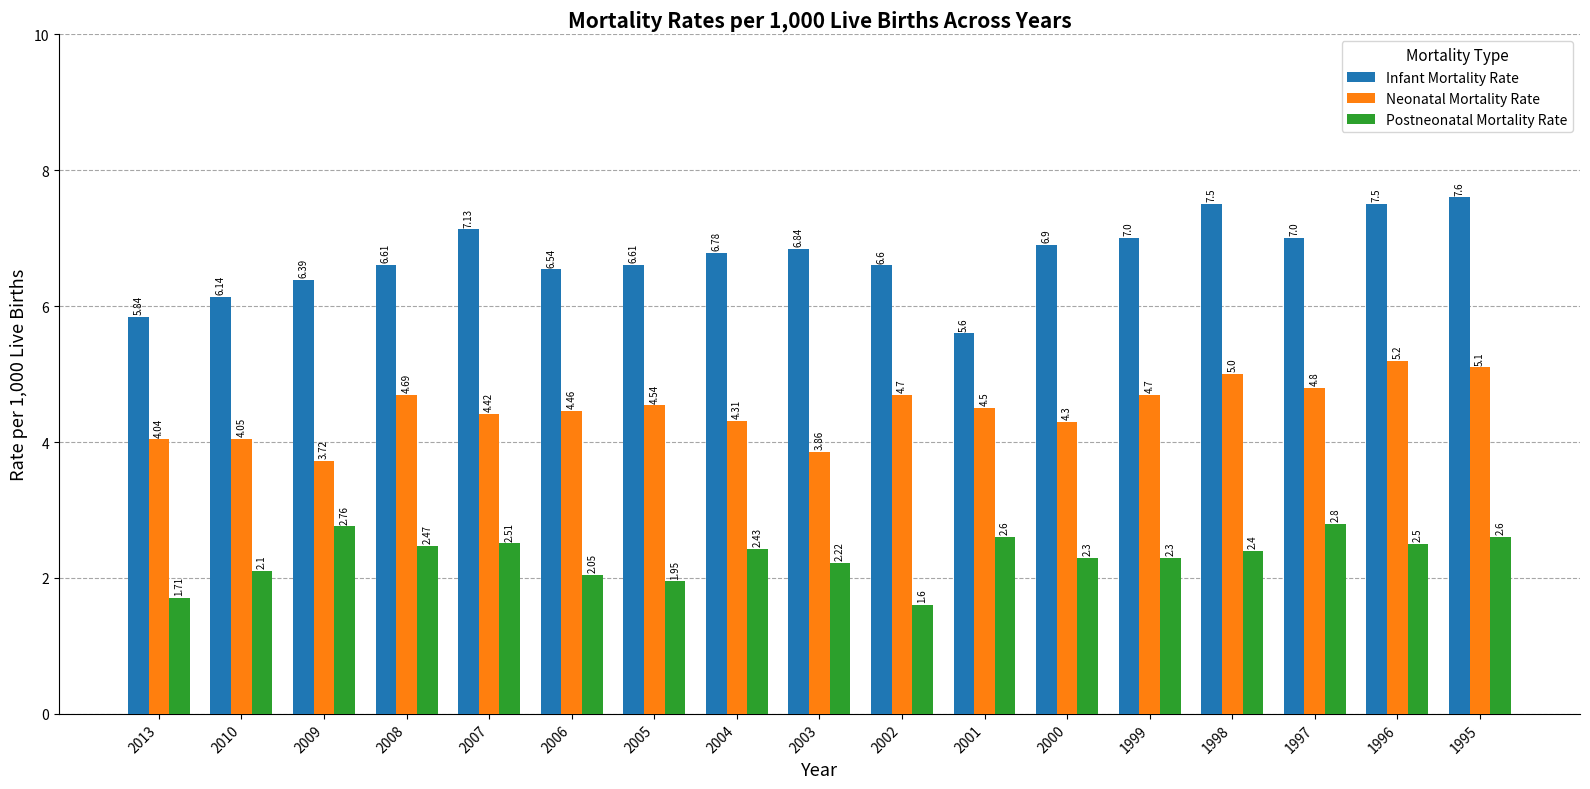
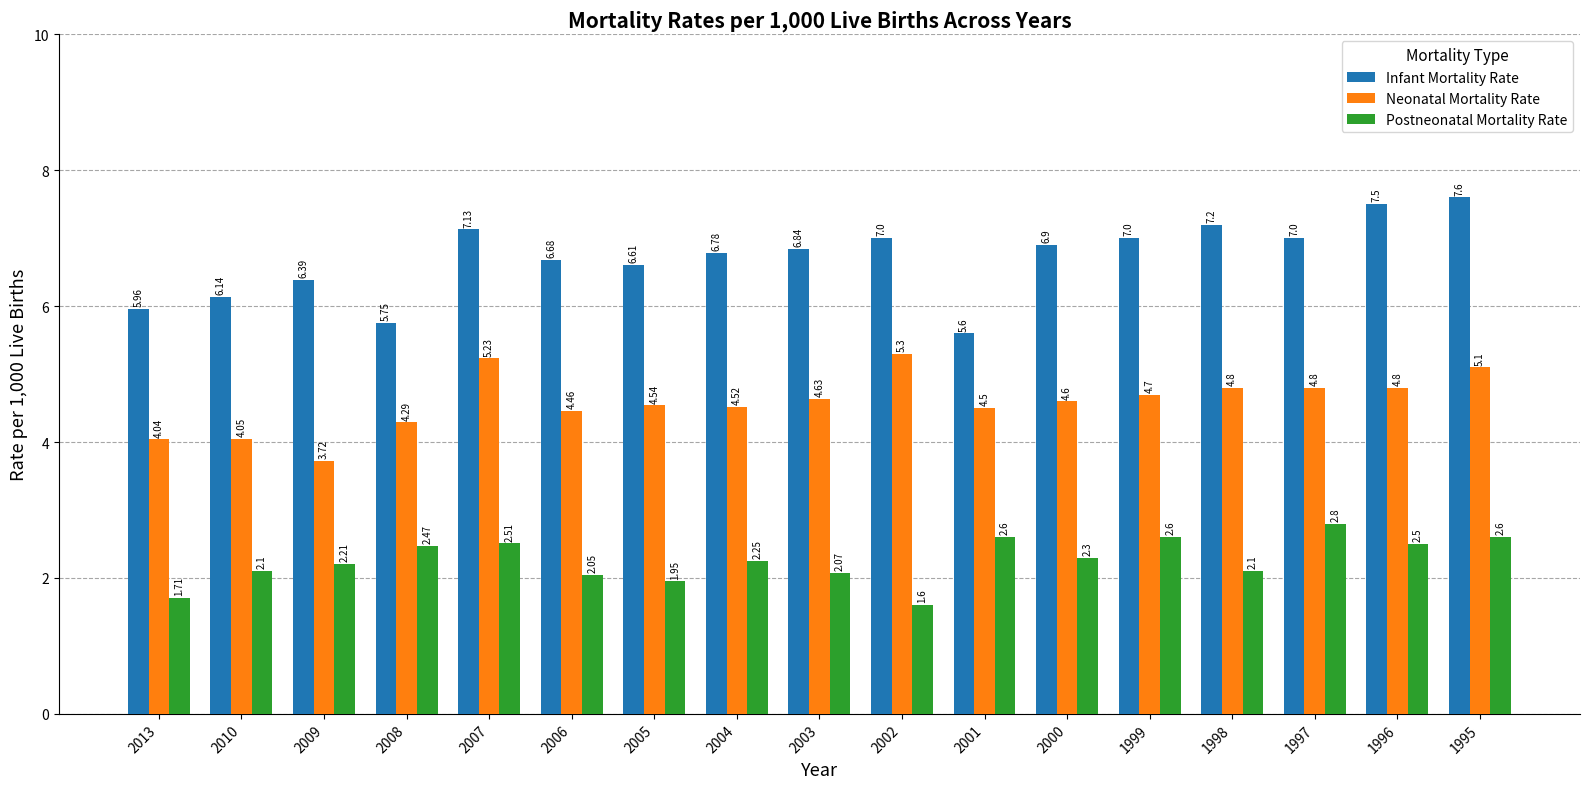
  {
    "Infant Mortality Rate": {
-     "2013": 5.84,
+     "2013": 5.96,
      "2010": 6.14,
      "2009": 6.39,
-     "2008": 6.61,
+     "2008": 5.75,
      "2007": 7.13,
-     "2006": 6.54,
+     "2006": 6.68,
      "2005": 6.61,
      "2004": 6.78,
      "2003": 6.84,
-     "2002": 6.6,
+     "2002": 7.0,
      "2001": 5.6,
      "2000": 6.9,
      "1999": 7.0,
-     "1998": 7.5,
+     "1998": 7.2,
      "1997": 7.0,
      "1996": 7.5,
      "1995": 7.6
    },
    "Neonatal Mortality Rate": {
      "2013": 4.04,
      "2010": 4.05,
      "2009": 3.72,
-     "2008": 4.69,
-     "2007": 4.42,
+     "2008": 4.29,
+     "2007": 5.23,
      "2006": 4.46,
      "2005": 4.54,
-     "2004": 4.31,
-     "2003": 3.86,
-     "2002": 4.7,
+     "2004": 4.52,
+     "2003": 4.63,
+     "2002": 5.3,
      "2001": 4.5,
-     "2000": 4.3,
+     "2000": 4.6,
      "1999": 4.7,
-     "1998": 5.0,
+     "1998": 4.8,
      "1997": 4.8,
-     "1996": 5.2,
+     "1996": 4.8,
      "1995": 5.1
    },
    "Postneonatal Mortality Rate": {
      "2013": 1.71,
      "2010": 2.1,
-     "2009": 2.76,
+     "2009": 2.21,
      "2008": 2.47,
      "2007": 2.51,
      "2006": 2.05,
      "2005": 1.95,
-     "2004": 2.43,
-     "2003": 2.22,
+     "2004": 2.25,
+     "2003": 2.07,
      "2002": 1.6,
      "2001": 2.6,
      "2000": 2.3,
-     "1999": 2.3,
-     "1998": 2.4,
+     "1999": 2.6,
+     "1998": 2.1,
      "1997": 2.8,
      "1996": 2.5,
      "1995": 2.6
    }
  }
